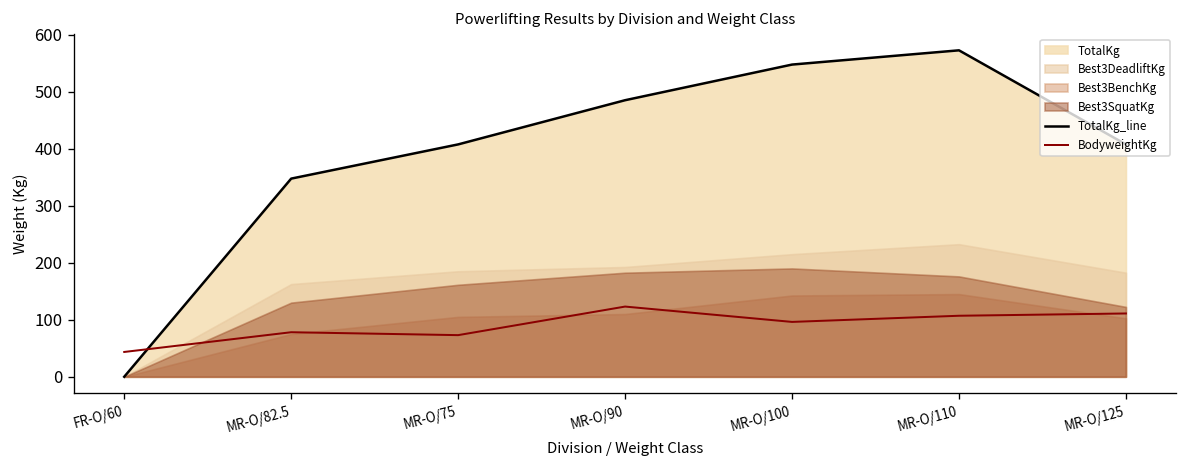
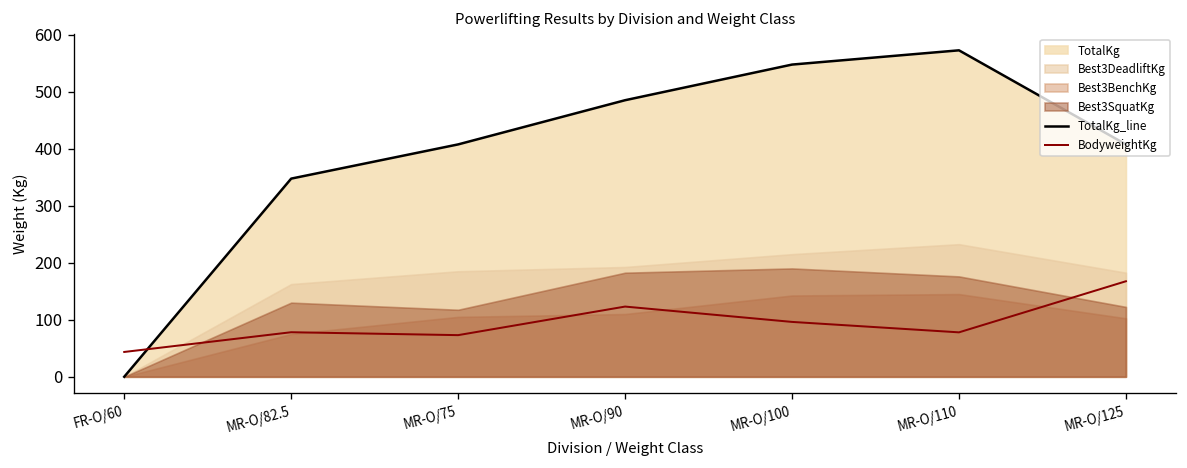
  {
    "BodyweightKg": {
      "FR-O/60": 40,
      "MR-O/75": 70,
      "MR-O/90": 120,
      "MR-O/100": 100,
-     "MR-O/110": 110,
-     "MR-O/125": 110
+     "MR-O/110": 80,
+     "MR-O/125": 170
    },
    "Best3SquatKg": {
      "MR-O/82.5": 130,
-     "MR-O/75": 160,
+     "MR-O/75": 120,
      "MR-O/90": 180,
      "MR-O/100": 190,
      "MR-O/110": 180,
      "MR-O/125": 120
    }
  }
